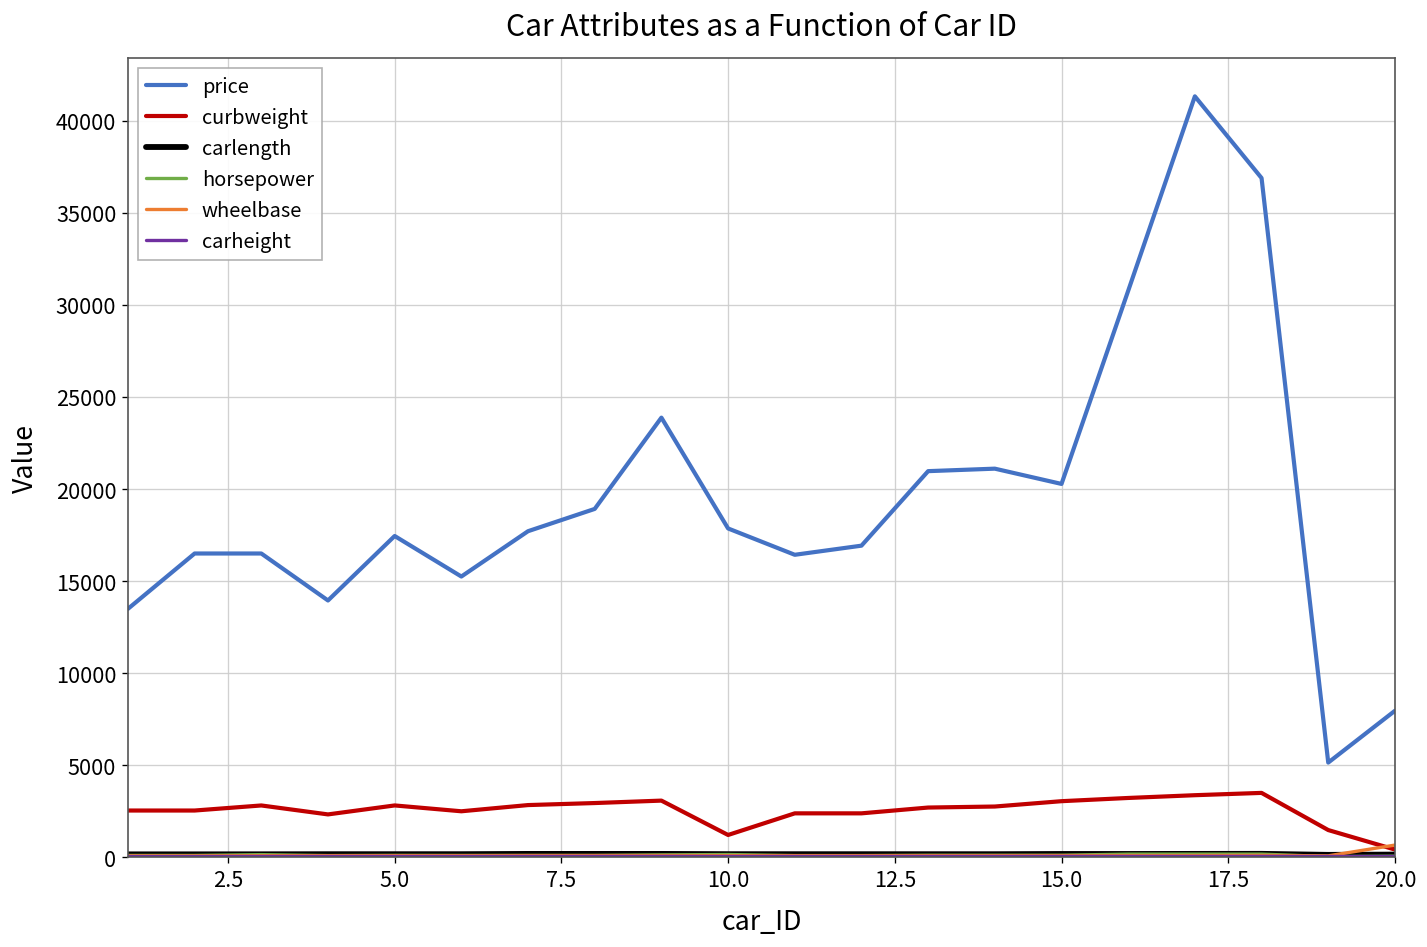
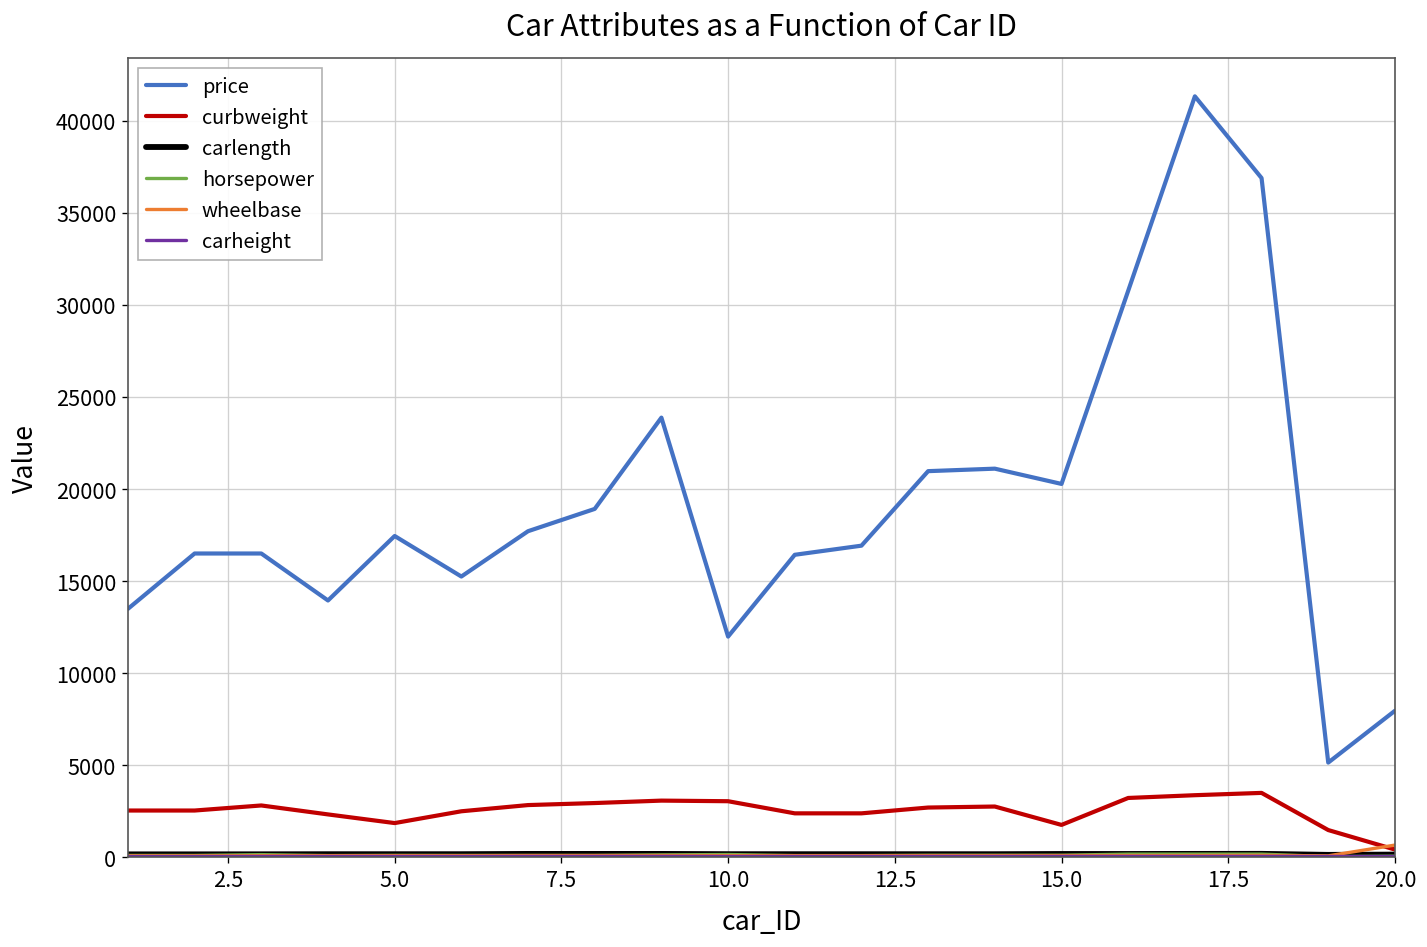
  {
    "price": {
      "5.0": 17500,
-     "10.0": 17900,
+     "10.0": 12000,
      "15.0": 20300,
      "20.0": 8000
    },
    "curbweight": {
-     "5.0": 2800,
-     "10.0": 1200,
-     "15.0": 3100,
+     "5.0": 1900,
+     "10.0": 3100,
+     "15.0": 1800,
      "20.0": 400
    },
    "wheelbase": {
      "20.0": 700
    }
  }
